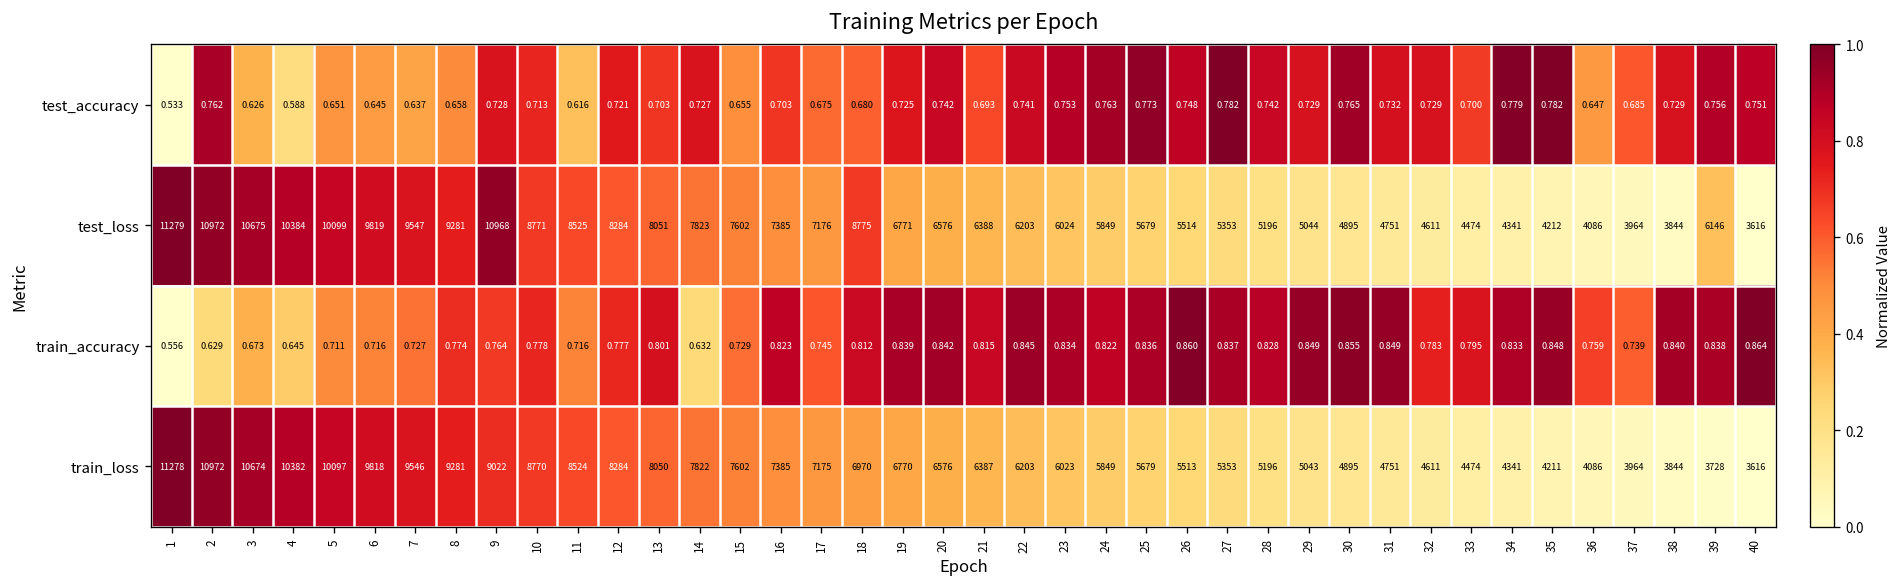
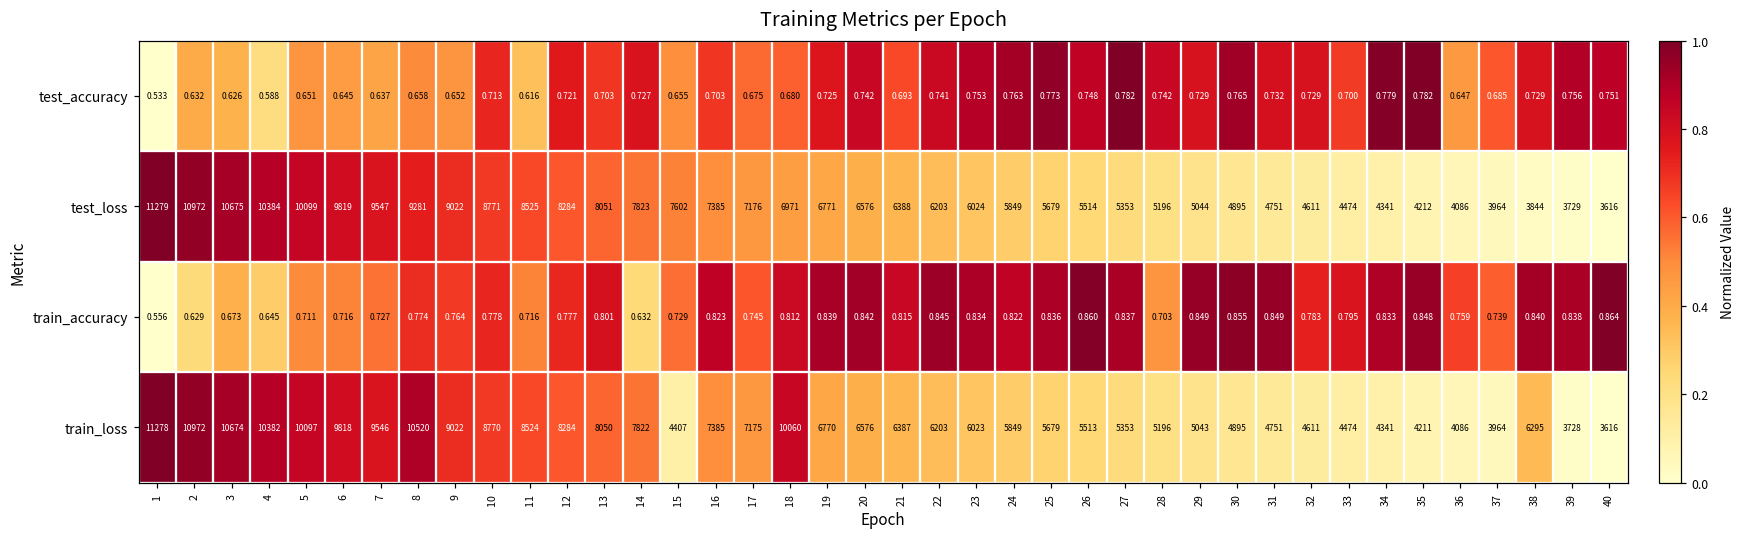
  {
    "test_accuracy": {
      "1": 0.533,
-     "2": 0.762,
+     "2": 0.632,
      "3": 0.626,
      "4": 0.588,
      "5": 0.651,
      "6": 0.645,
      "7": 0.637,
      "8": 0.658,
-     "9": 0.728,
+     "9": 0.652,
      "10": 0.713,
      "11": 0.616,
      "12": 0.721,
      "13": 0.703,
      "14": 0.727,
      "15": 0.655,
      "16": 0.703,
      "17": 0.675,
      "18": 0.680,
      "19": 0.725,
      "20": 0.742,
      "21": 0.693,
      "22": 0.741,
      "23": 0.753,
      "24": 0.763,
      "25": 0.773,
      "26": 0.748,
      "27": 0.782,
      "28": 0.742,
      "29": 0.729,
      "30": 0.765,
      "31": 0.732,
      "32": 0.729,
      "33": 0.700,
      "34": 0.779,
      "35": 0.782,
      "36": 0.647,
      "37": 0.685,
      "38": 0.729,
      "39": 0.756,
      "40": 0.751
    },
    "test_loss": {
      "1": 11279,
      "2": 10972,
      "3": 10675,
      "4": 10384,
      "5": 10099,
      "6": 9819,
      "7": 9547,
      "8": 9281,
-     "9": 10968,
+     "9": 9022,
      "10": 8771,
      "11": 8525,
      "12": 8284,
      "13": 8051,
      "14": 7823,
      "15": 7602,
      "16": 7385,
      "17": 7176,
-     "18": 8775,
+     "18": 6971,
      "19": 6771,
      "20": 6576,
      "21": 6388,
      "22": 6203,
      "23": 6024,
      "24": 5849,
      "25": 5679,
      "26": 5514,
      "27": 5353,
      "28": 5196,
      "29": 5044,
      "30": 4895,
      "31": 4751,
      "32": 4611,
      "33": 4474,
      "34": 4341,
      "35": 4212,
      "36": 4086,
      "37": 3964,
      "38": 3844,
-     "39": 6146,
+     "39": 3729,
      "40": 3616
    },
    "train_accuracy": {
      "1": 0.556,
      "2": 0.629,
      "3": 0.673,
      "4": 0.645,
      "5": 0.711,
      "6": 0.716,
      "7": 0.727,
      "8": 0.774,
      "9": 0.764,
      "10": 0.778,
      "11": 0.716,
      "12": 0.777,
      "13": 0.801,
      "14": 0.632,
      "15": 0.729,
      "16": 0.823,
      "17": 0.745,
      "18": 0.812,
      "19": 0.839,
      "20": 0.842,
      "21": 0.815,
      "22": 0.845,
      "23": 0.834,
      "24": 0.822,
      "25": 0.836,
      "26": 0.860,
      "27": 0.837,
-     "28": 0.828,
+     "28": 0.703,
      "29": 0.849,
      "30": 0.855,
      "31": 0.849,
      "32": 0.783,
      "33": 0.795,
      "34": 0.833,
      "35": 0.848,
      "36": 0.759,
      "37": 0.739,
      "38": 0.840,
      "39": 0.838,
      "40": 0.864
    },
    "train_loss": {
      "1": 11278,
      "2": 10972,
      "3": 10674,
      "4": 10382,
      "5": 10097,
      "6": 9818,
      "7": 9546,
-     "8": 9281,
+     "8": 10520,
      "9": 9022,
      "10": 8770,
      "11": 8524,
      "12": 8284,
      "13": 8050,
      "14": 7822,
-     "15": 7602,
+     "15": 4407,
      "16": 7385,
      "17": 7175,
-     "18": 6970,
+     "18": 10060,
      "19": 6770,
      "20": 6576,
      "21": 6387,
      "22": 6203,
      "23": 6023,
      "24": 5849,
      "25": 5679,
      "26": 5513,
      "27": 5353,
      "28": 5196,
      "29": 5043,
      "30": 4895,
      "31": 4751,
      "32": 4611,
      "33": 4474,
      "34": 4341,
      "35": 4211,
      "36": 4086,
      "37": 3964,
-     "38": 3844,
+     "38": 6295,
      "39": 3728,
      "40": 3616
    }
  }
